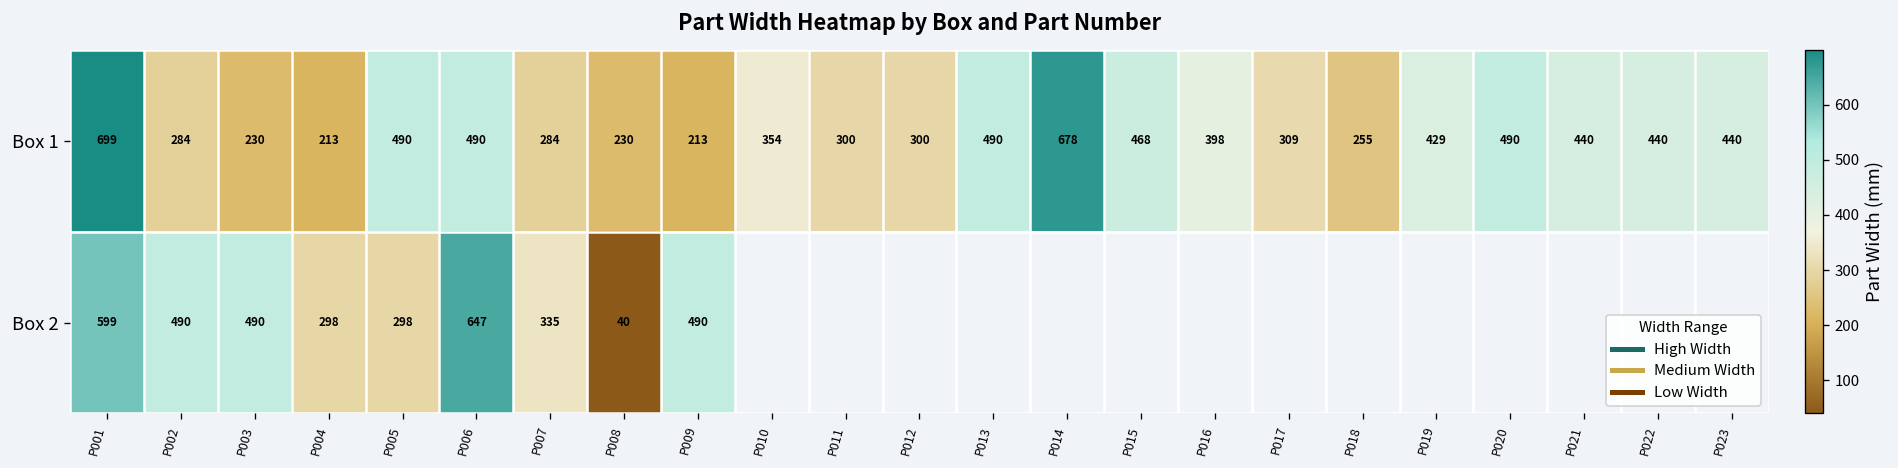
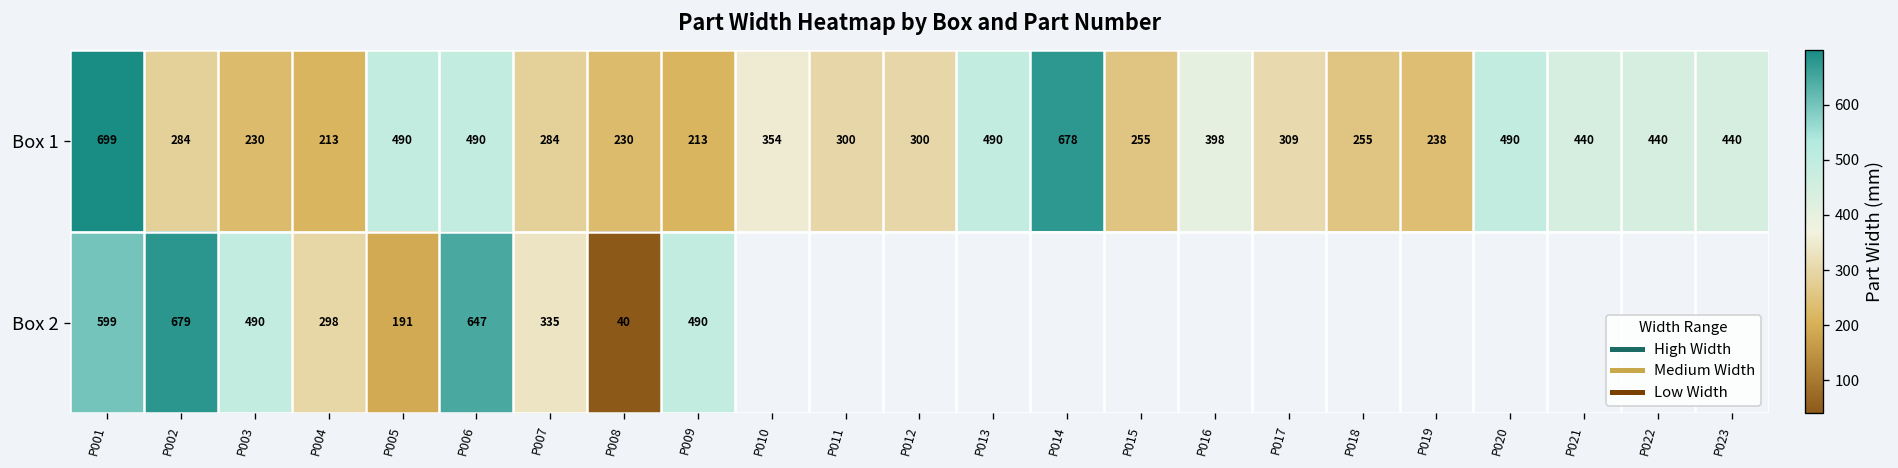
  {
    "Box 1": {
      "P001": 699,
      "P002": 284,
      "P003": 230,
      "P004": 213,
      "P005": 490,
      "P006": 490,
      "P007": 284,
      "P008": 230,
      "P009": 213,
      "P010": 354,
      "P011": 300,
      "P012": 300,
      "P013": 490,
      "P014": 678,
-     "P015": 468,
+     "P015": 255,
      "P016": 398,
      "P017": 309,
      "P018": 255,
-     "P019": 429,
+     "P019": 238,
      "P020": 490,
      "P021": 440,
      "P022": 440,
      "P023": 440
    },
    "Box 2": {
      "P001": 599,
-     "P002": 490,
+     "P002": 679,
      "P003": 490,
      "P004": 298,
-     "P005": 298,
+     "P005": 191,
      "P006": 647,
      "P007": 335,
      "P008": 40,
      "P009": 490
    }
  }
